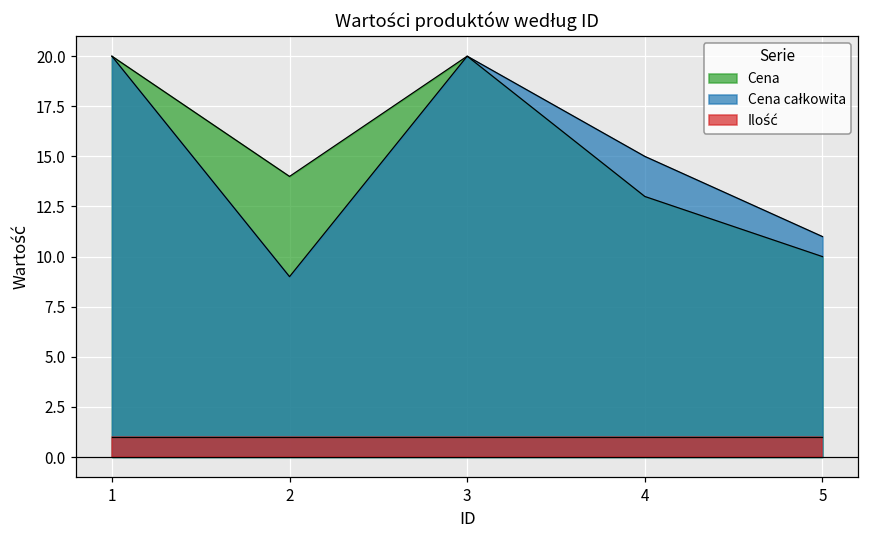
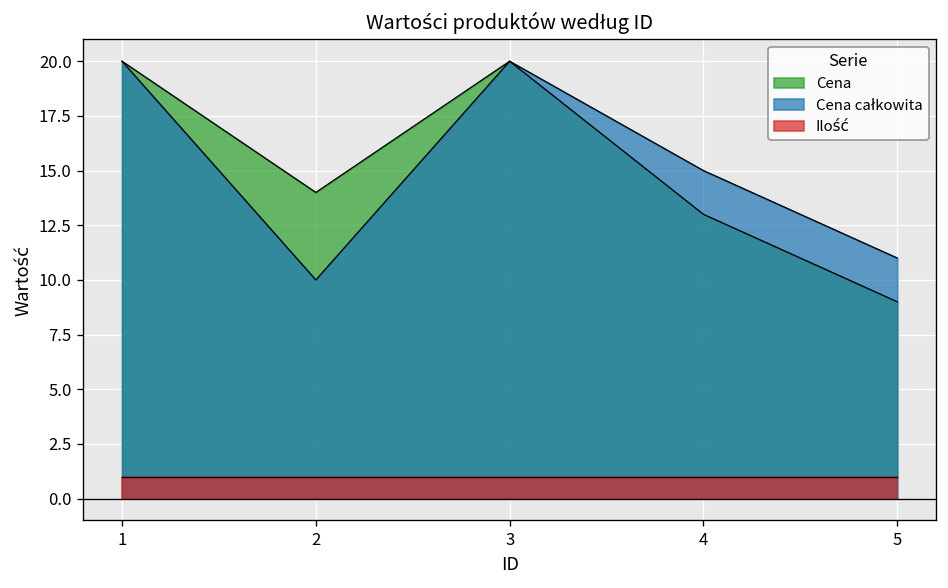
  {
    "Cena": {
      "2": 14,
      "4": 13,
-     "5": 10
+     "5": 9
    },
    "Cena całkowita": {
-     "2": 9,
+     "2": 10,
      "4": 15,
      "5": 11
    },
    "Ilość": {
      "1": 1,
      "2": 1,
      "3": 1,
      "4": 1,
      "5": 1
    }
  }
